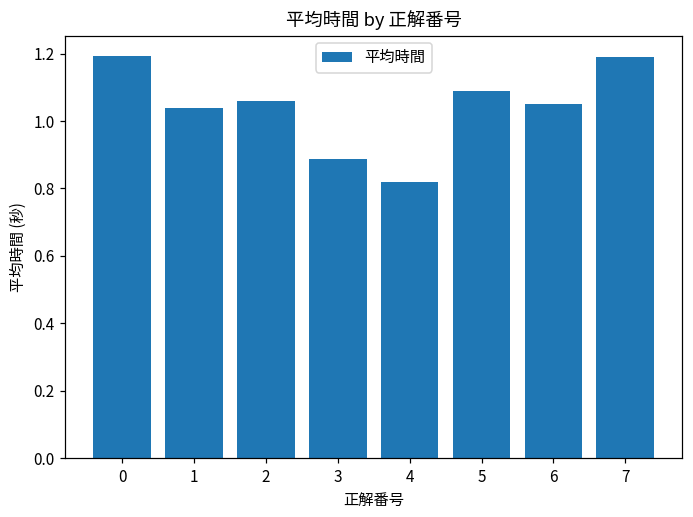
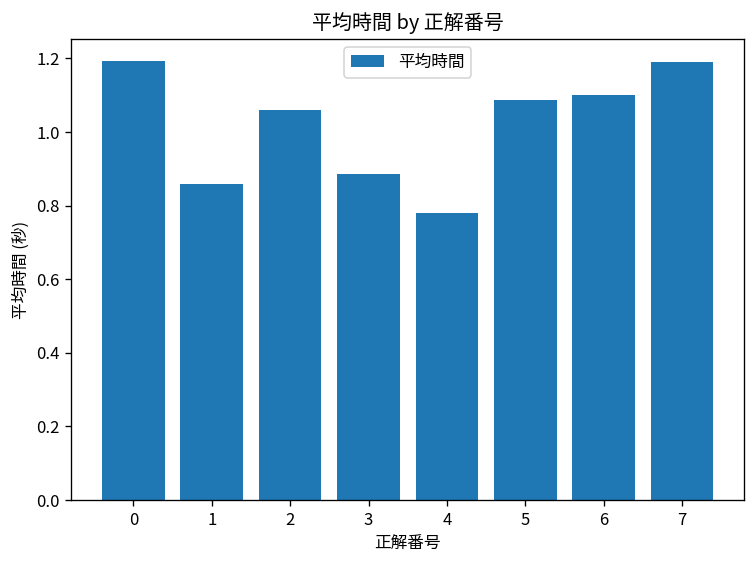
  {
    "0": 1.19,
-   "1": 1.04,
+   "1": 0.86,
    "2": 1.06,
    "3": 0.89,
-   "4": 0.82,
+   "4": 0.78,
    "5": 1.09,
-   "6": 1.05,
+   "6": 1.10,
    "7": 1.19
  }
